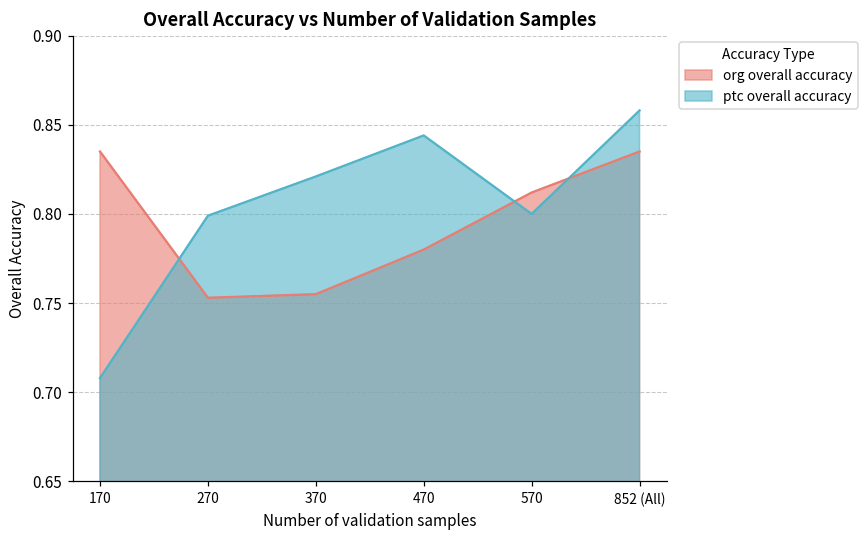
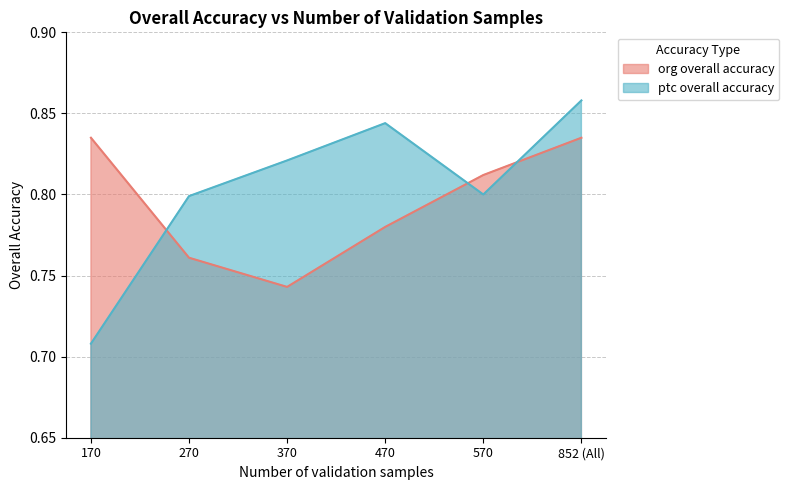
  {
    "org overall accuracy": {
      "170": 0.835,
-     "270": 0.753,
-     "370": 0.755,
+     "270": 0.761,
+     "370": 0.743,
      "470": 0.780,
      "570": 0.812,
      "852 (All)": 0.835
    },
    "ptc overall accuracy": {
      "170": 0.708,
      "270": 0.799,
      "370": 0.821,
      "470": 0.844,
      "570": 0.800,
      "852 (All)": 0.858
    }
  }
